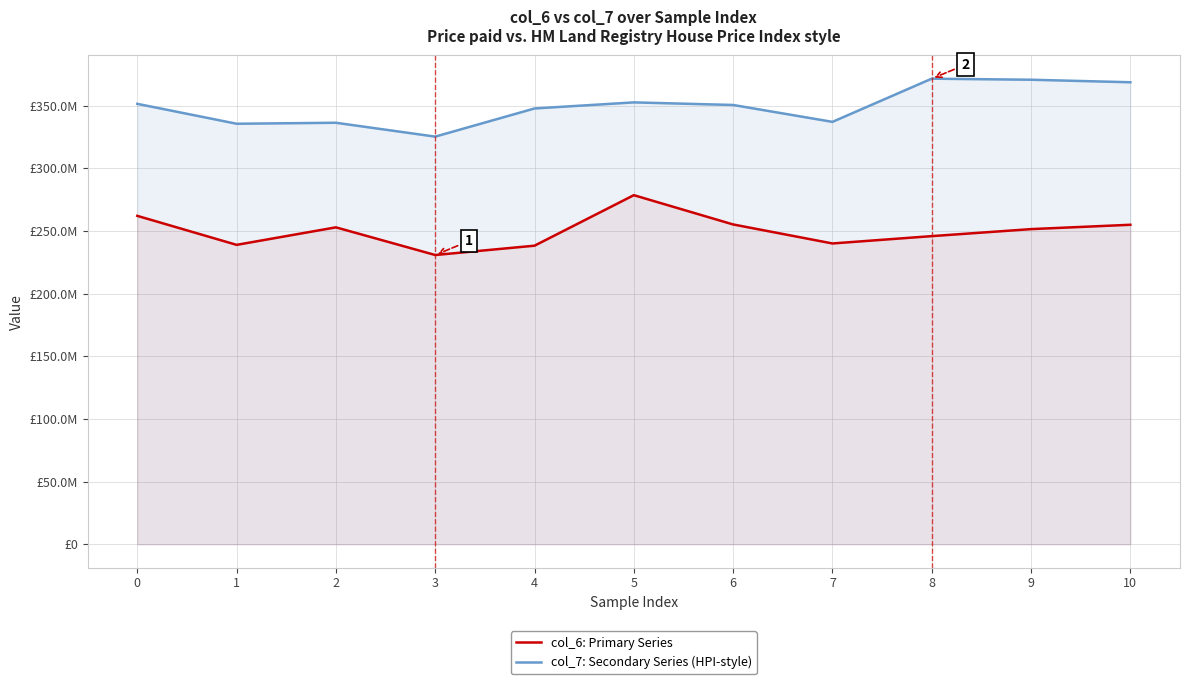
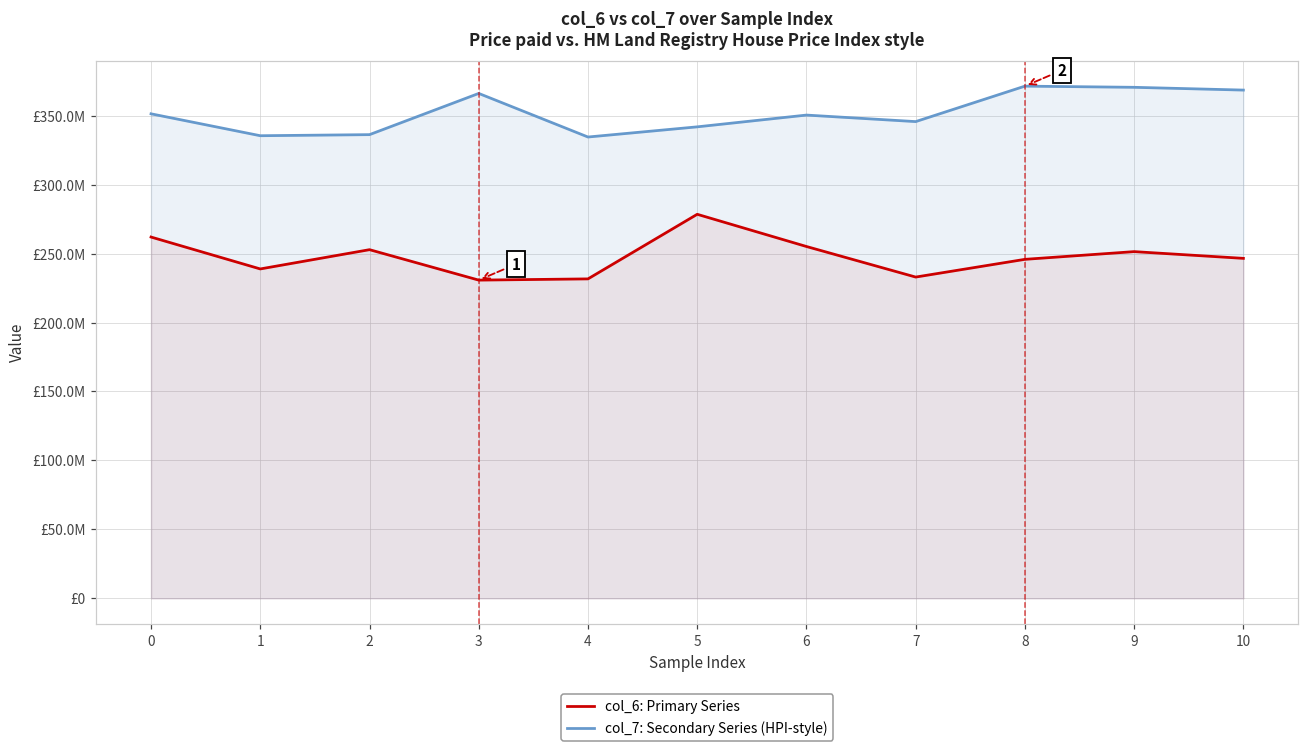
  {
    "col_6: Primary Series": {
      "0": "£262000000",
      "1": "£239000000",
      "2": "£253000000",
-     "4": "£238000000",
+     "4": "£232000000",
      "5": "£279000000",
      "6": "£255000000",
-     "7": "£240000000",
+     "7": "£233000000",
      "8": "£246000000",
      "9": "£251000000",
-     "10": "£255000000"
+     "10": "£247000000"
    },
    "col_7: Secondary Series (HPI-style)": {
      "0": "£351000000",
      "1": "£335000000",
      "2": "£336000000",
-     "3": "£325000000",
-     "4": "£348000000",
-     "5": "£353000000",
+     "3": "£366000000",
+     "4": "£335000000",
+     "5": "£342000000",
      "6": "£350000000",
-     "7": "£337000000",
+     "7": "£346000000",
      "9": "£371000000",
      "10": "£369000000"
    }
  }
